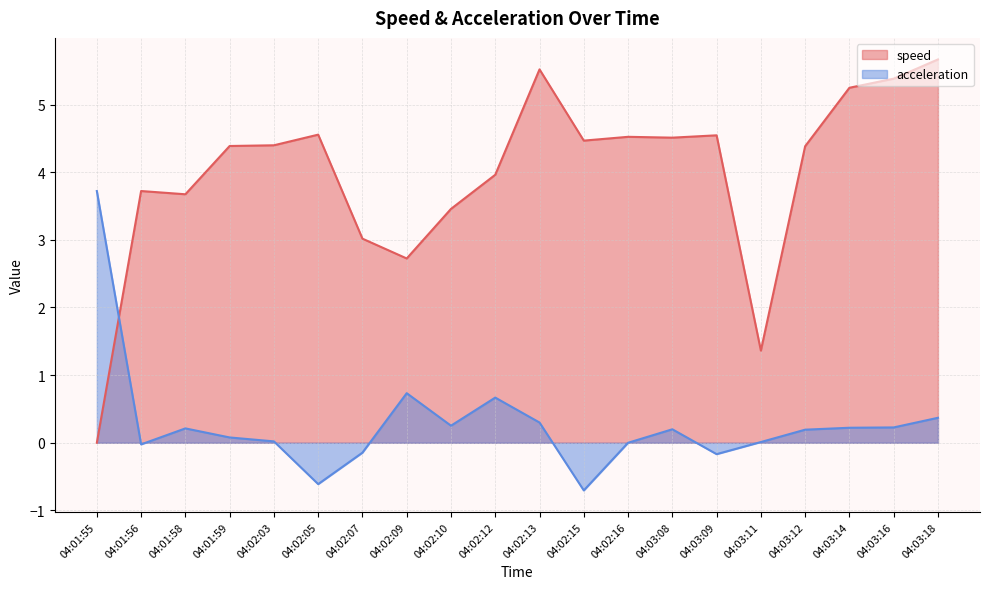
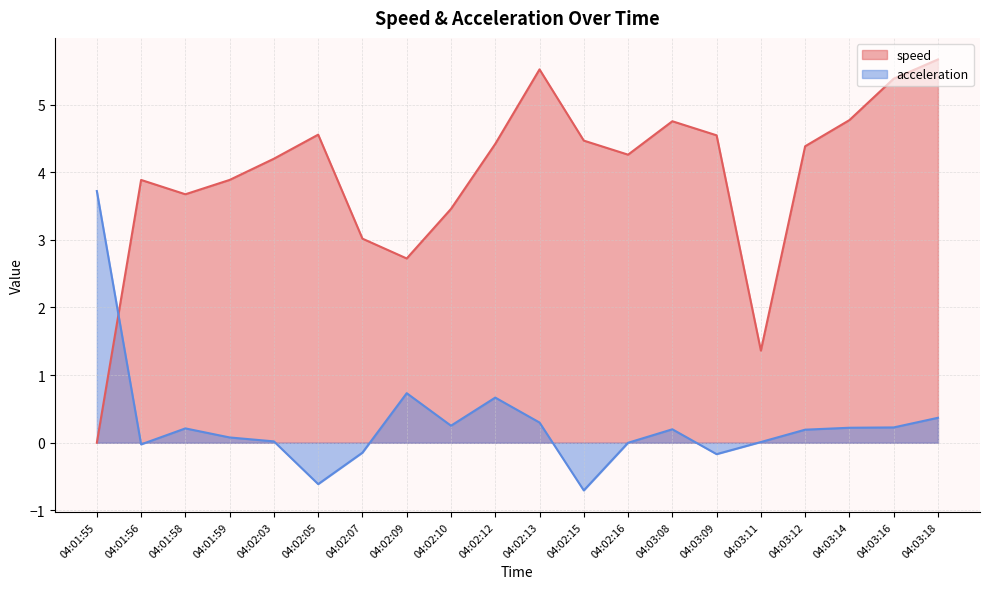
  {
    "speed": {
      "04:01:55": 0.0,
-     "04:01:56": 3.7,
+     "04:01:56": 3.9,
      "04:01:58": 3.7,
-     "04:01:59": 4.4,
-     "04:02:03": 4.4,
+     "04:01:59": 3.9,
+     "04:02:03": 4.2,
      "04:02:05": 4.6,
      "04:02:07": 3.0,
      "04:02:09": 2.7,
      "04:02:10": 3.5,
-     "04:02:12": 4.0,
+     "04:02:12": 4.4,
      "04:02:13": 5.5,
      "04:02:15": 4.5,
-     "04:02:16": 4.5,
-     "04:03:08": 4.5,
+     "04:02:16": 4.3,
+     "04:03:08": 4.8,
      "04:03:09": 4.5,
      "04:03:11": 1.4,
      "04:03:12": 4.4,
-     "04:03:14": 5.2
+     "04:03:14": 4.8
    }
  }
